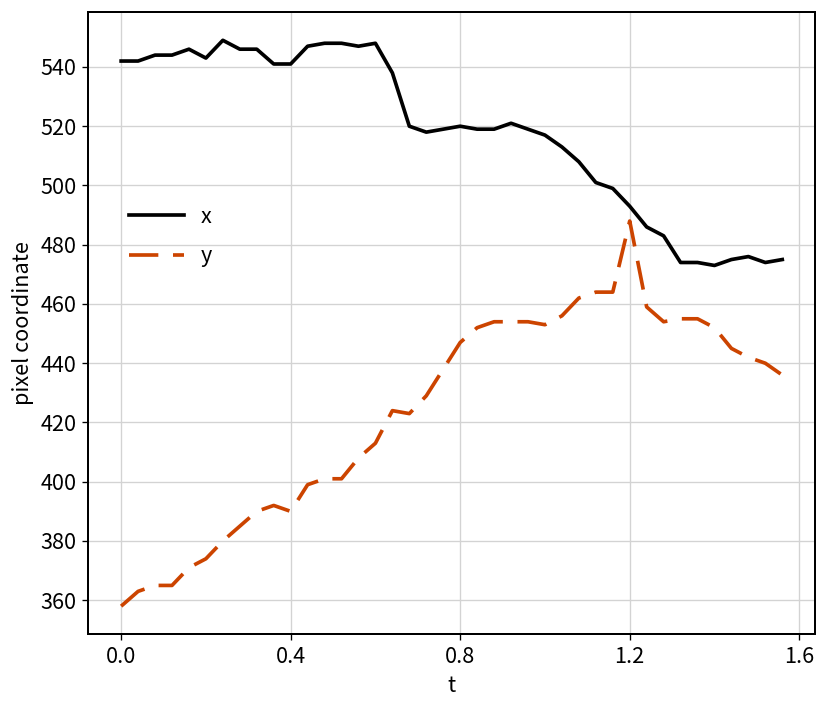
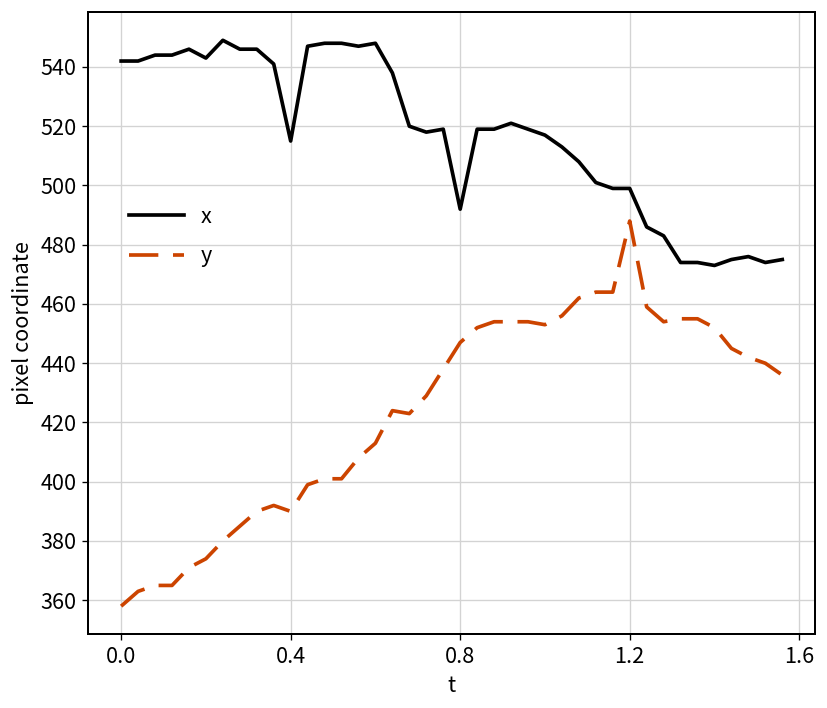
  {
    "x": {
      "0.0": 542,
-     "0.4": 541,
-     "0.8": 520,
-     "1.2": 493
+     "0.4": 515,
+     "0.8": 492,
+     "1.2": 499
    },
    "y": {
      "0.0": 358,
      "0.4": 390,
      "0.8": 447,
      "1.2": 488
    }
  }
